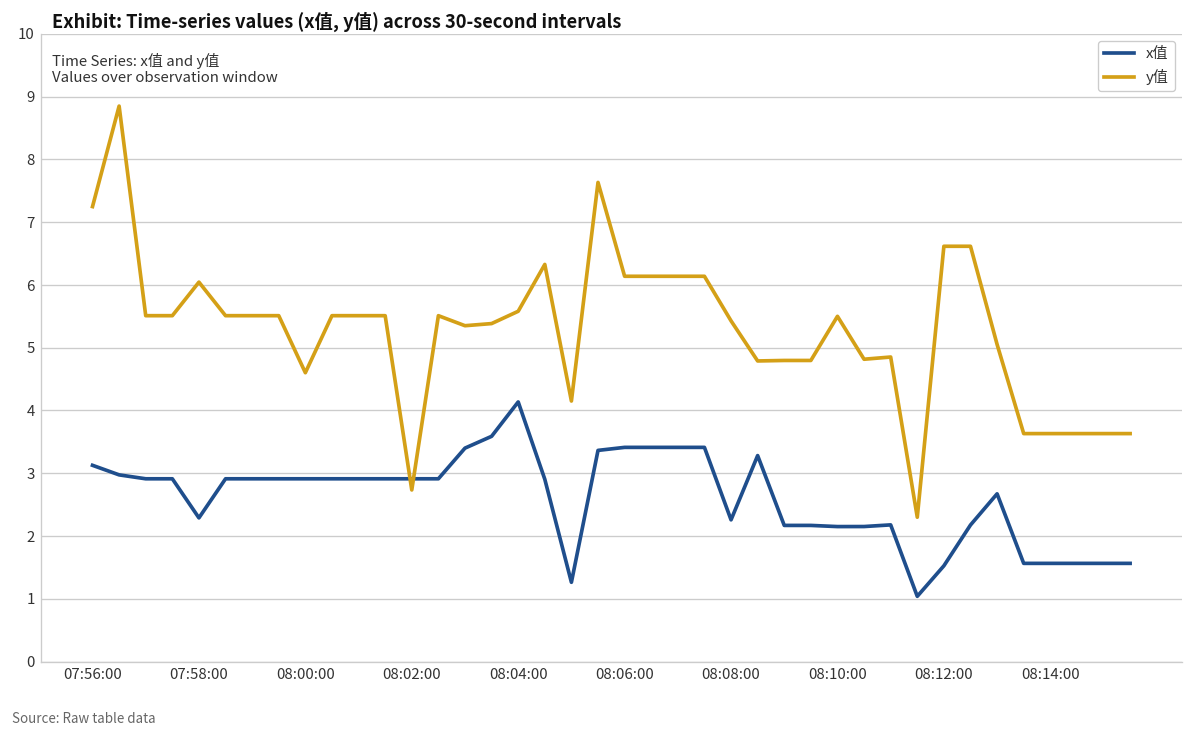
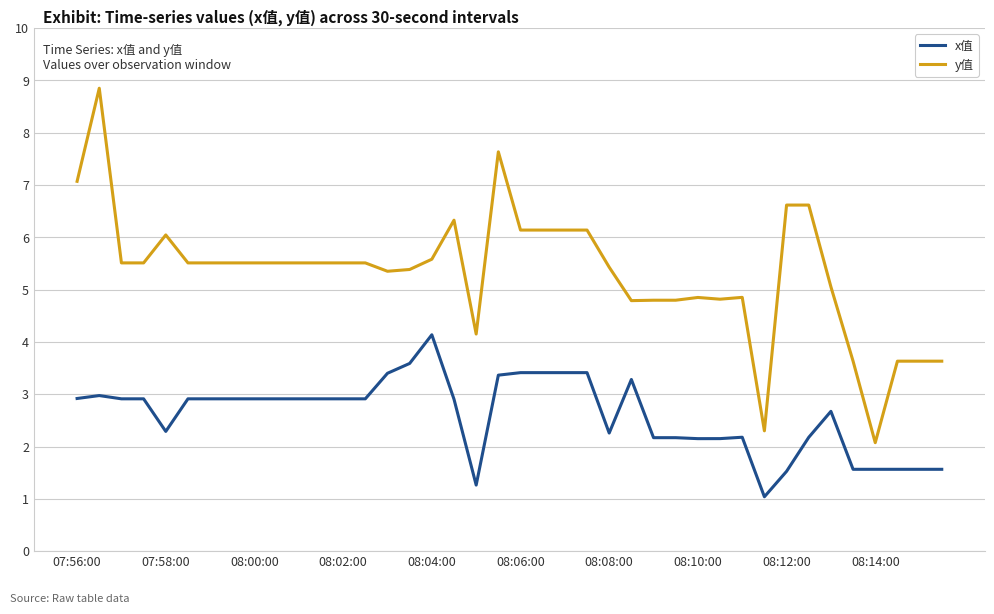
  {
    "x值": {
-     "07:56:00": 3.1,
+     "07:56:00": 2.9,
      "07:58:00": 2.3,
      "08:00:00": 2.9,
      "08:02:00": 2.9,
      "08:04:00": 4.1,
      "08:06:00": 3.4,
      "08:08:00": 2.3,
      "08:10:00": 2.2,
      "08:12:00": 1.5,
      "08:14:00": 1.6
    },
    "y值": {
-     "07:56:00": 7.2,
+     "07:56:00": 7.1,
      "07:58:00": 6.0,
-     "08:00:00": 4.6,
-     "08:02:00": 2.7,
+     "08:00:00": 5.5,
+     "08:02:00": 5.5,
      "08:04:00": 5.6,
      "08:06:00": 6.1,
      "08:08:00": 5.4,
-     "08:10:00": 5.5,
+     "08:10:00": 4.8,
      "08:12:00": 6.6,
-     "08:14:00": 3.6
+     "08:14:00": 2.1
    }
  }
